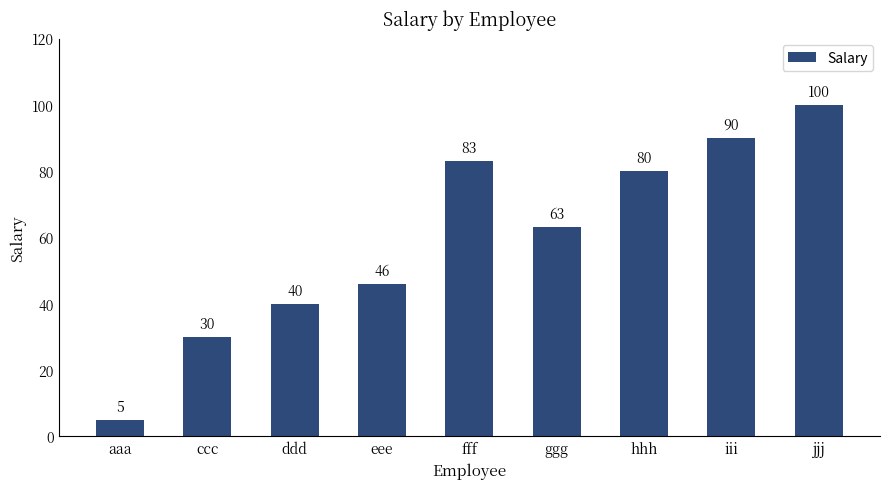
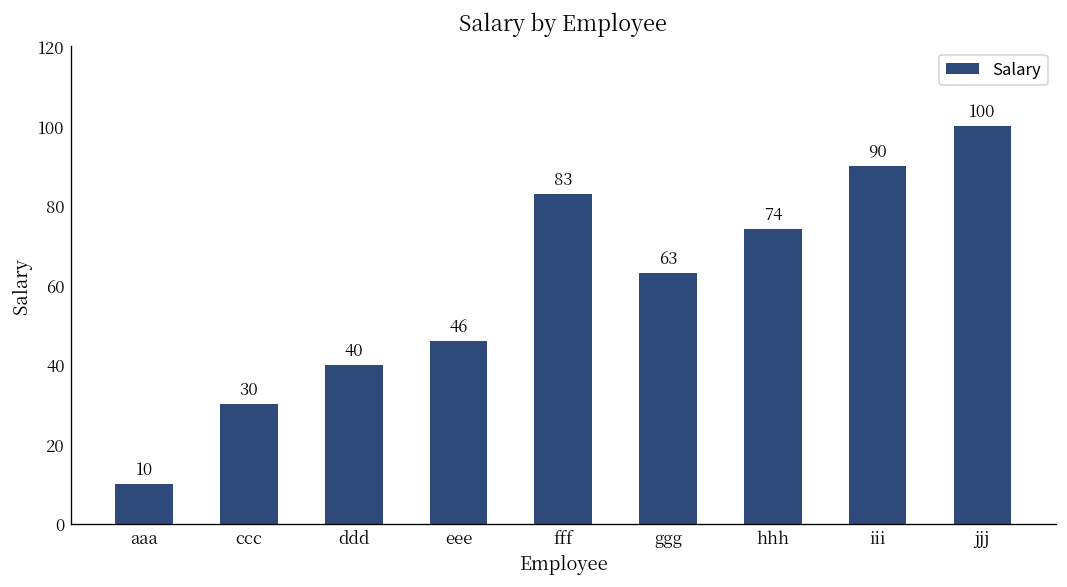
  {
-   "aaa": 5,
+   "aaa": 10,
    "ccc": 30,
    "ddd": 40,
    "eee": 46,
    "fff": 83,
    "ggg": 63,
-   "hhh": 80,
+   "hhh": 74,
    "iii": 90,
    "jjj": 100
  }
